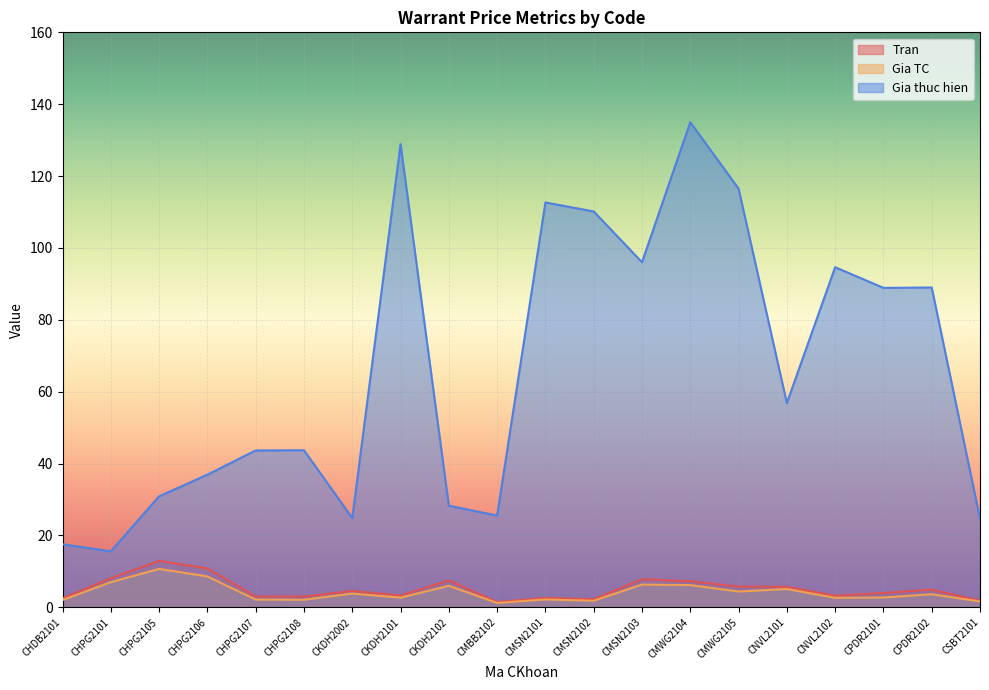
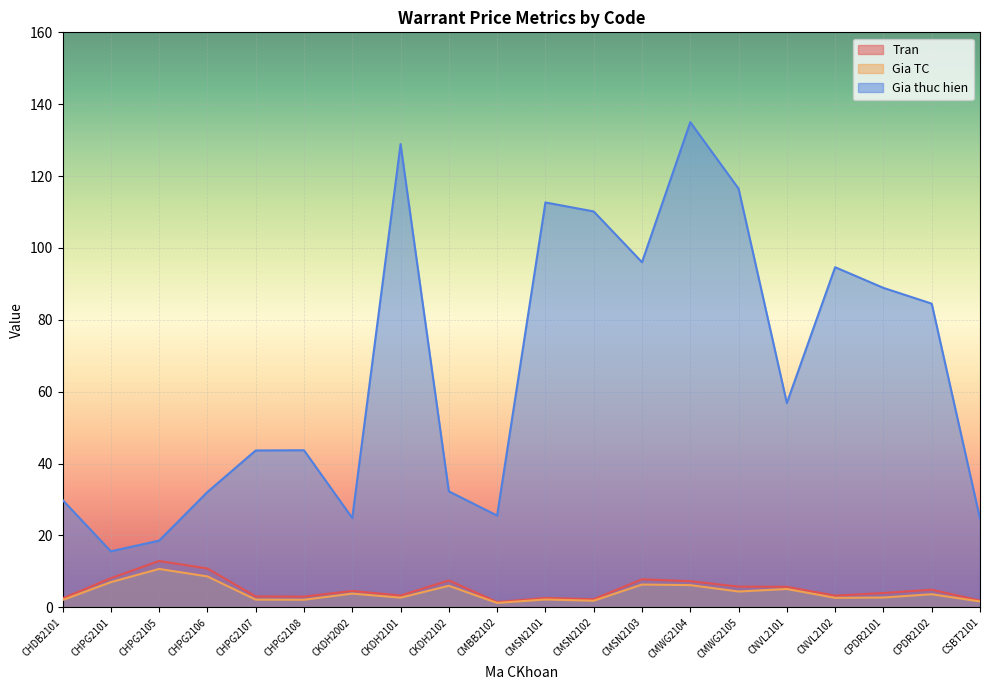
  {
    "Gia thuc hien": {
-     "CHDB2101": 18,
+     "CHDB2101": 30,
      "CHPG2101": 16,
-     "CHPG2105": 31,
-     "CHPG2106": 37,
+     "CHPG2105": 19,
+     "CHPG2106": 32,
      "CHPG2107": 44,
      "CHPG2108": 44,
      "CKDH2002": 25,
      "CKDH2101": 129,
-     "CKDH2102": 28,
+     "CKDH2102": 32,
      "CMBB2102": 26,
      "CMSN2101": 113,
      "CMSN2102": 110,
      "CMSN2103": 96,
      "CMWG2104": 135,
      "CMWG2105": 117,
      "CNVL2101": 57,
      "CNVL2102": 95,
      "CPDR2101": 89,
-     "CPDR2102": 89,
+     "CPDR2102": 85,
      "CSBT2101": 25
    }
  }
